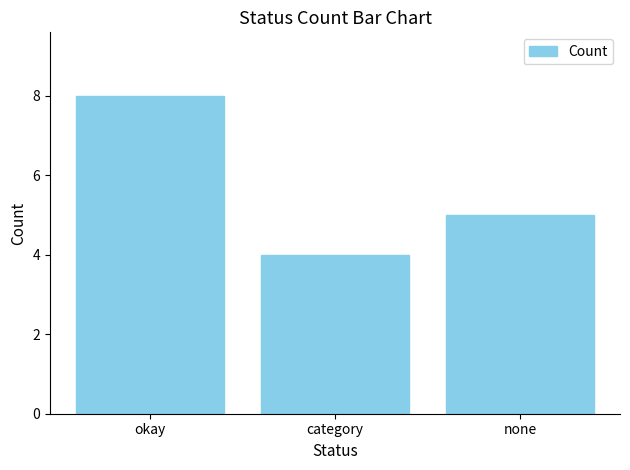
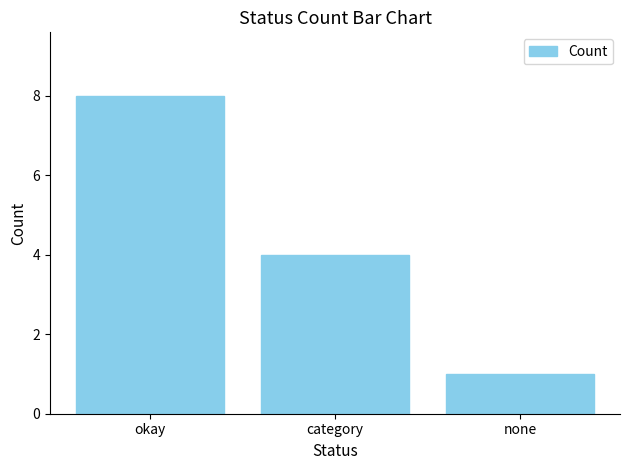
  {
    "okay": 8,
    "category": 4,
-   "none": 5
+   "none": 1
  }
